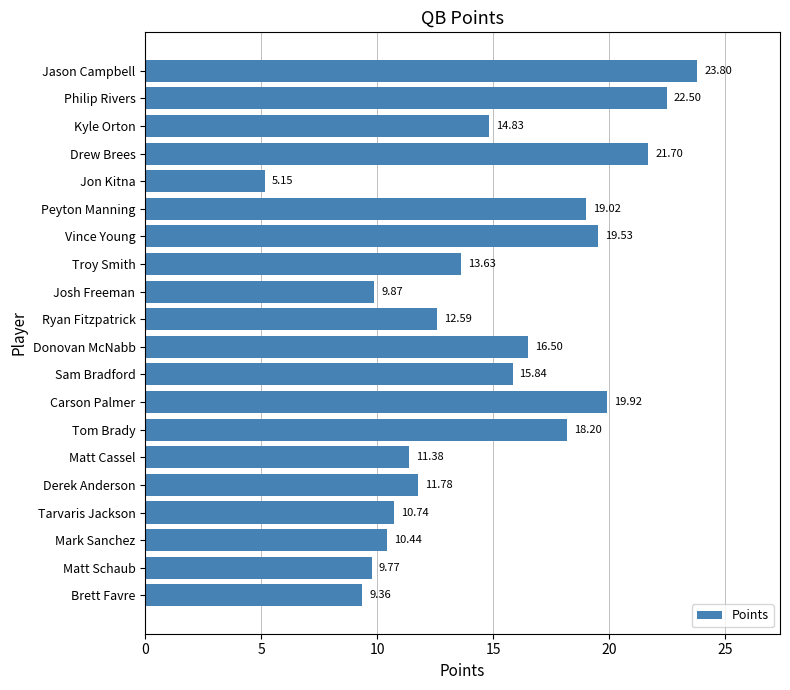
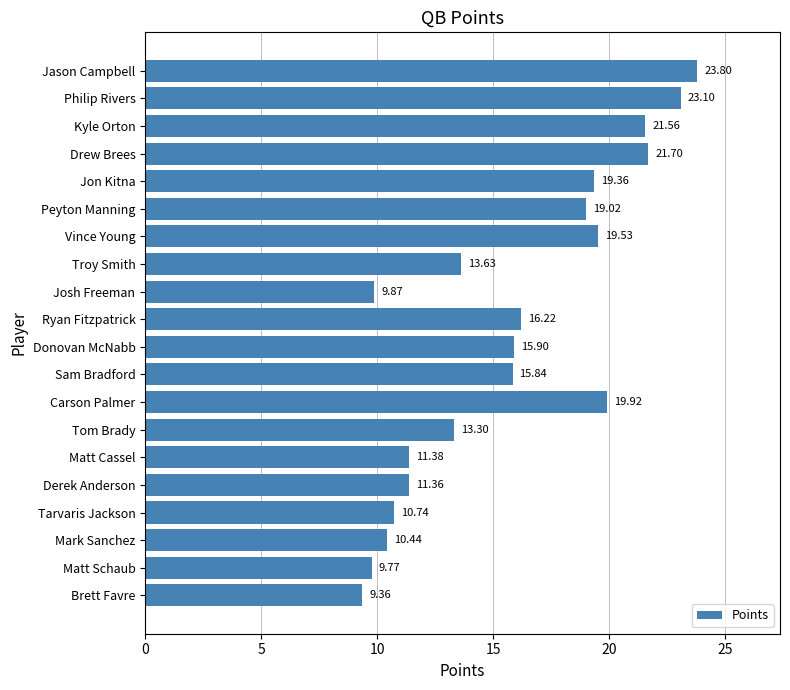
  {
    "Jason Campbell": 23.80,
-   "Philip Rivers": 22.50,
-   "Kyle Orton": 14.83,
+   "Philip Rivers": 23.10,
+   "Kyle Orton": 21.56,
    "Drew Brees": 21.70,
-   "Jon Kitna": 5.15,
+   "Jon Kitna": 19.36,
    "Peyton Manning": 19.02,
    "Vince Young": 19.53,
    "Troy Smith": 13.63,
    "Josh Freeman": 9.87,
-   "Ryan Fitzpatrick": 12.59,
-   "Donovan McNabb": 16.50,
+   "Ryan Fitzpatrick": 16.22,
+   "Donovan McNabb": 15.90,
    "Sam Bradford": 15.84,
    "Carson Palmer": 19.92,
-   "Tom Brady": 18.20,
+   "Tom Brady": 13.30,
    "Matt Cassel": 11.38,
-   "Derek Anderson": 11.78,
+   "Derek Anderson": 11.36,
    "Tarvaris Jackson": 10.74,
    "Mark Sanchez": 10.44,
    "Matt Schaub": 9.77,
    "Brett Favre": 9.36
  }
